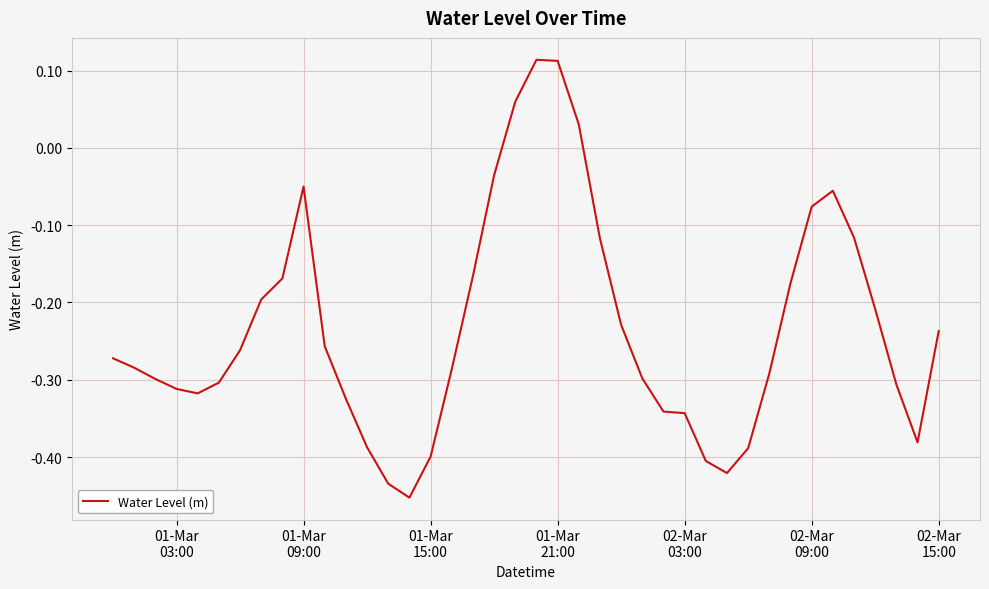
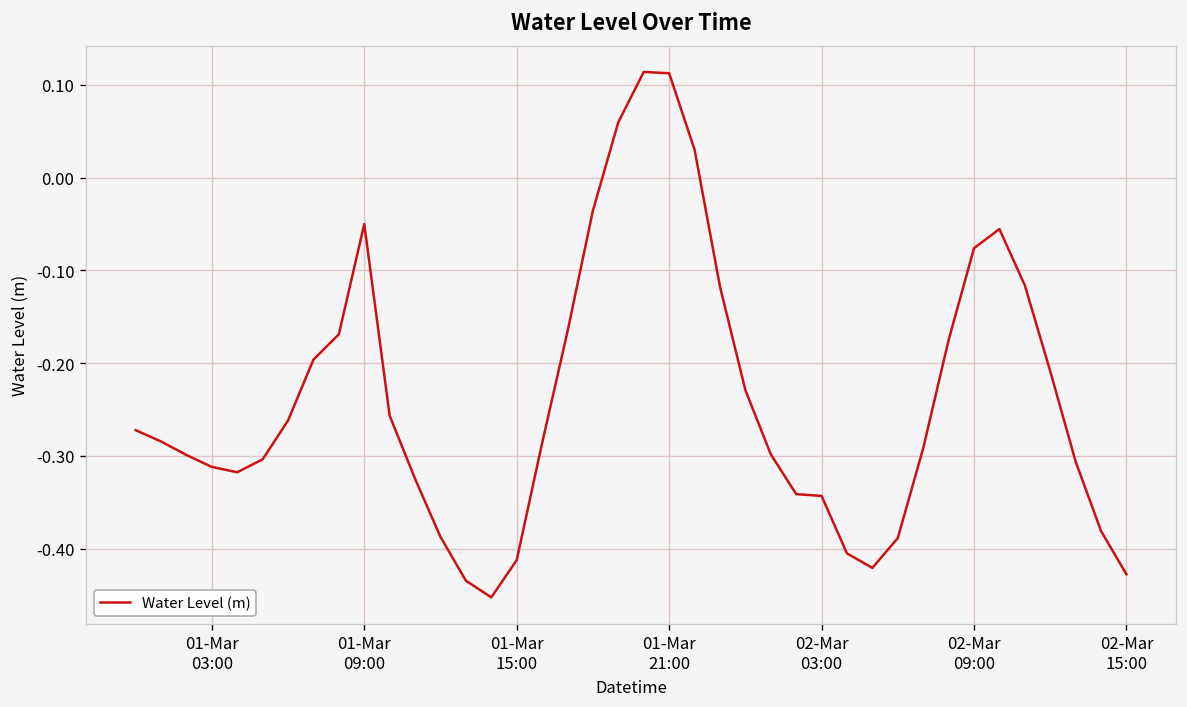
  {
    "01-Mar 03:00": -0.31,
    "01-Mar 09:00": -0.05,
-   "01-Mar 15:00": -0.40,
+   "01-Mar 15:00": -0.41,
    "01-Mar 21:00": 0.11,
    "02-Mar 03:00": -0.34,
    "02-Mar 09:00": -0.08,
-   "02-Mar 15:00": -0.24
+   "02-Mar 15:00": -0.43
  }
